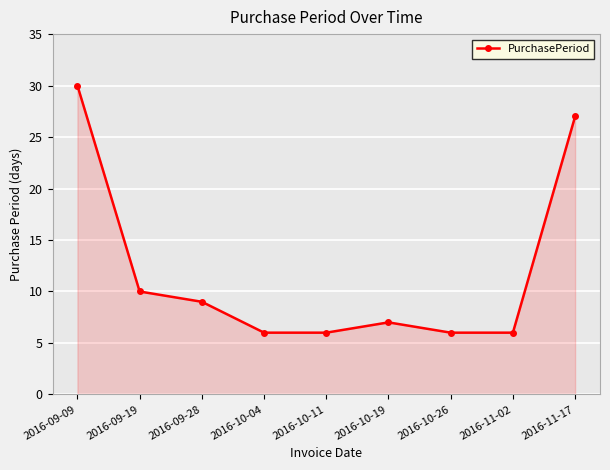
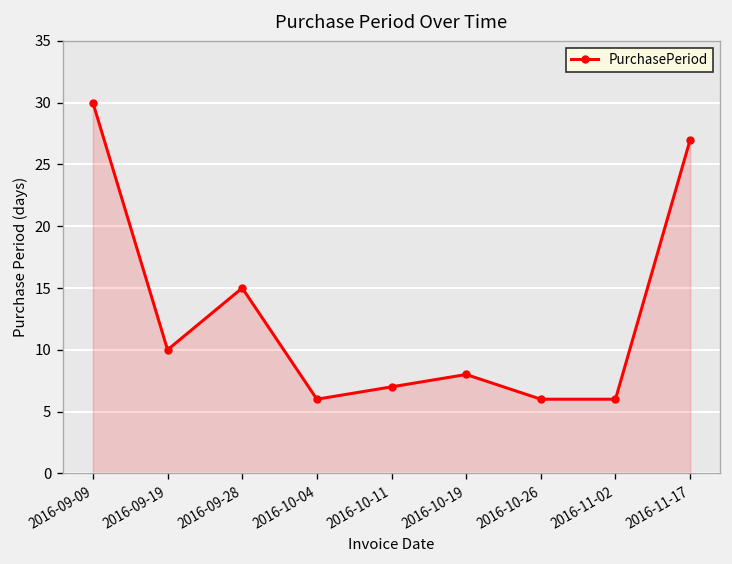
  {
    "2016-09-09": 30,
    "2016-09-19": 10,
-   "2016-09-28": 9,
+   "2016-09-28": 15,
    "2016-10-04": 6,
-   "2016-10-11": 6,
-   "2016-10-19": 7,
+   "2016-10-11": 7,
+   "2016-10-19": 8,
    "2016-10-26": 6,
    "2016-11-02": 6,
    "2016-11-17": 27
  }
